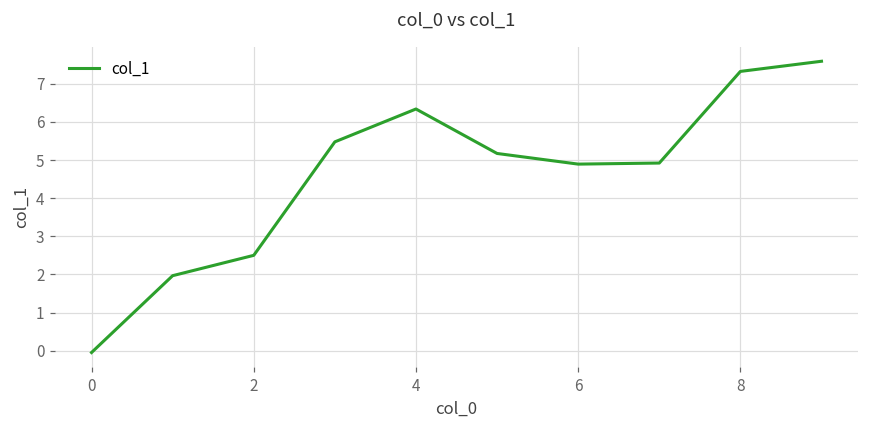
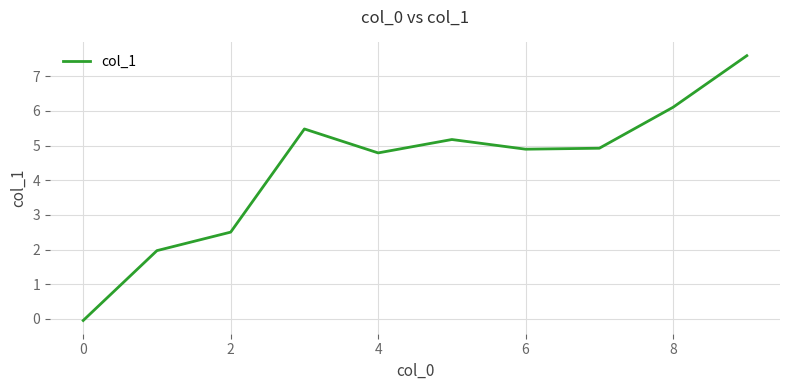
  {
    "0": 0.0,
    "2": 2.5,
-   "4": 6.3,
+   "4": 4.8,
    "6": 4.9,
-   "8": 7.3
+   "8": 6.1
  }
